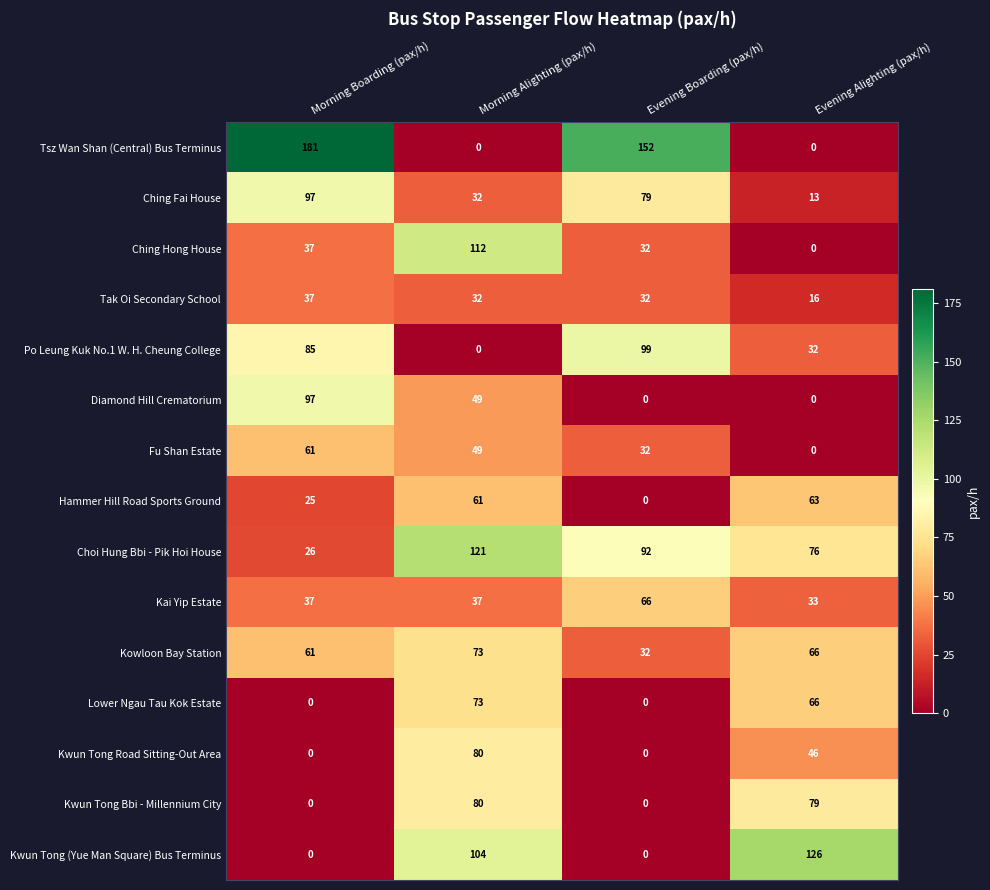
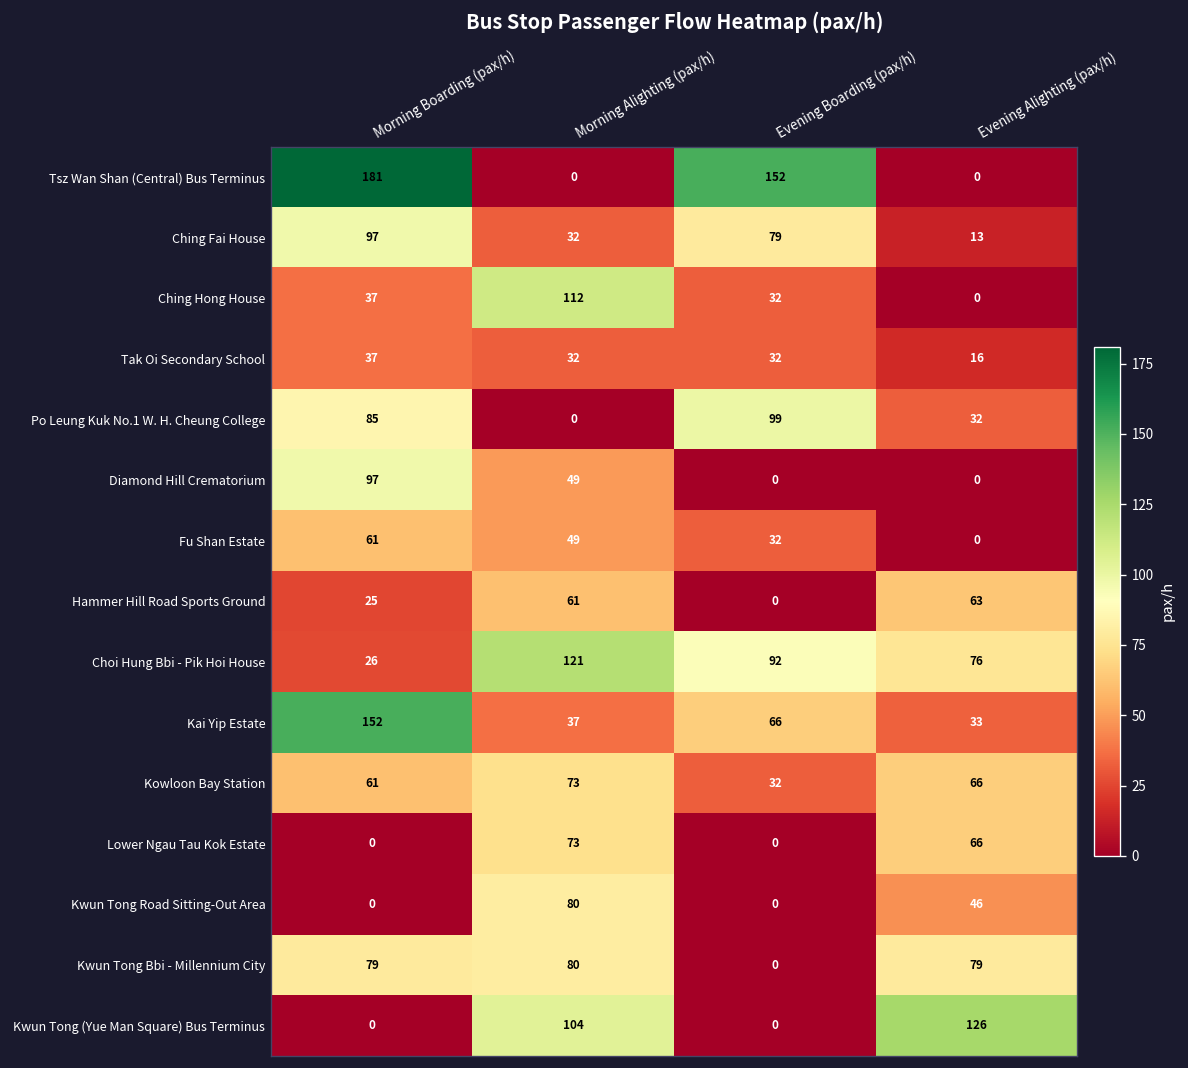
  {
    "Tsz Wan Shan (Central) Bus Terminus": {
      "Morning Boarding (pax/h)": 181,
      "Morning Alighting (pax/h)": 0,
      "Evening Boarding (pax/h)": 152,
      "Evening Alighting (pax/h)": 0
    },
    "Ching Fai House": {
      "Morning Boarding (pax/h)": 97,
      "Morning Alighting (pax/h)": 32,
      "Evening Boarding (pax/h)": 79,
      "Evening Alighting (pax/h)": 13
    },
    "Ching Hong House": {
      "Morning Boarding (pax/h)": 37,
      "Morning Alighting (pax/h)": 112,
      "Evening Boarding (pax/h)": 32,
      "Evening Alighting (pax/h)": 0
    },
    "Tak Oi Secondary School": {
      "Morning Boarding (pax/h)": 37,
      "Morning Alighting (pax/h)": 32,
      "Evening Boarding (pax/h)": 32,
      "Evening Alighting (pax/h)": 16
    },
    "Po Leung Kuk No.1 W. H. Cheung College": {
      "Morning Boarding (pax/h)": 85,
      "Morning Alighting (pax/h)": 0,
      "Evening Boarding (pax/h)": 99,
      "Evening Alighting (pax/h)": 32
    },
    "Diamond Hill Crematorium": {
      "Morning Boarding (pax/h)": 97,
      "Morning Alighting (pax/h)": 49,
      "Evening Boarding (pax/h)": 0,
      "Evening Alighting (pax/h)": 0
    },
    "Fu Shan Estate": {
      "Morning Boarding (pax/h)": 61,
      "Morning Alighting (pax/h)": 49,
      "Evening Boarding (pax/h)": 32,
      "Evening Alighting (pax/h)": 0
    },
    "Hammer Hill Road Sports Ground": {
      "Morning Boarding (pax/h)": 25,
      "Morning Alighting (pax/h)": 61,
      "Evening Boarding (pax/h)": 0,
      "Evening Alighting (pax/h)": 63
    },
    "Choi Hung Bbi - Pik Hoi House": {
      "Morning Boarding (pax/h)": 26,
      "Morning Alighting (pax/h)": 121,
      "Evening Boarding (pax/h)": 92,
      "Evening Alighting (pax/h)": 76
    },
    "Kai Yip Estate": {
-     "Morning Boarding (pax/h)": 37,
+     "Morning Boarding (pax/h)": 152,
      "Morning Alighting (pax/h)": 37,
      "Evening Boarding (pax/h)": 66,
      "Evening Alighting (pax/h)": 33
    },
    "Kowloon Bay Station": {
      "Morning Boarding (pax/h)": 61,
      "Morning Alighting (pax/h)": 73,
      "Evening Boarding (pax/h)": 32,
      "Evening Alighting (pax/h)": 66
    },
    "Lower Ngau Tau Kok Estate": {
      "Morning Boarding (pax/h)": 0,
      "Morning Alighting (pax/h)": 73,
      "Evening Boarding (pax/h)": 0,
      "Evening Alighting (pax/h)": 66
    },
    "Kwun Tong Road Sitting-Out Area": {
      "Morning Boarding (pax/h)": 0,
      "Morning Alighting (pax/h)": 80,
      "Evening Boarding (pax/h)": 0,
      "Evening Alighting (pax/h)": 46
    },
    "Kwun Tong Bbi - Millennium City": {
-     "Morning Boarding (pax/h)": 0,
+     "Morning Boarding (pax/h)": 79,
      "Morning Alighting (pax/h)": 80,
      "Evening Boarding (pax/h)": 0,
      "Evening Alighting (pax/h)": 79
    },
    "Kwun Tong (Yue Man Square) Bus Terminus": {
      "Morning Boarding (pax/h)": 0,
      "Morning Alighting (pax/h)": 104,
      "Evening Boarding (pax/h)": 0,
      "Evening Alighting (pax/h)": 126
    }
  }
